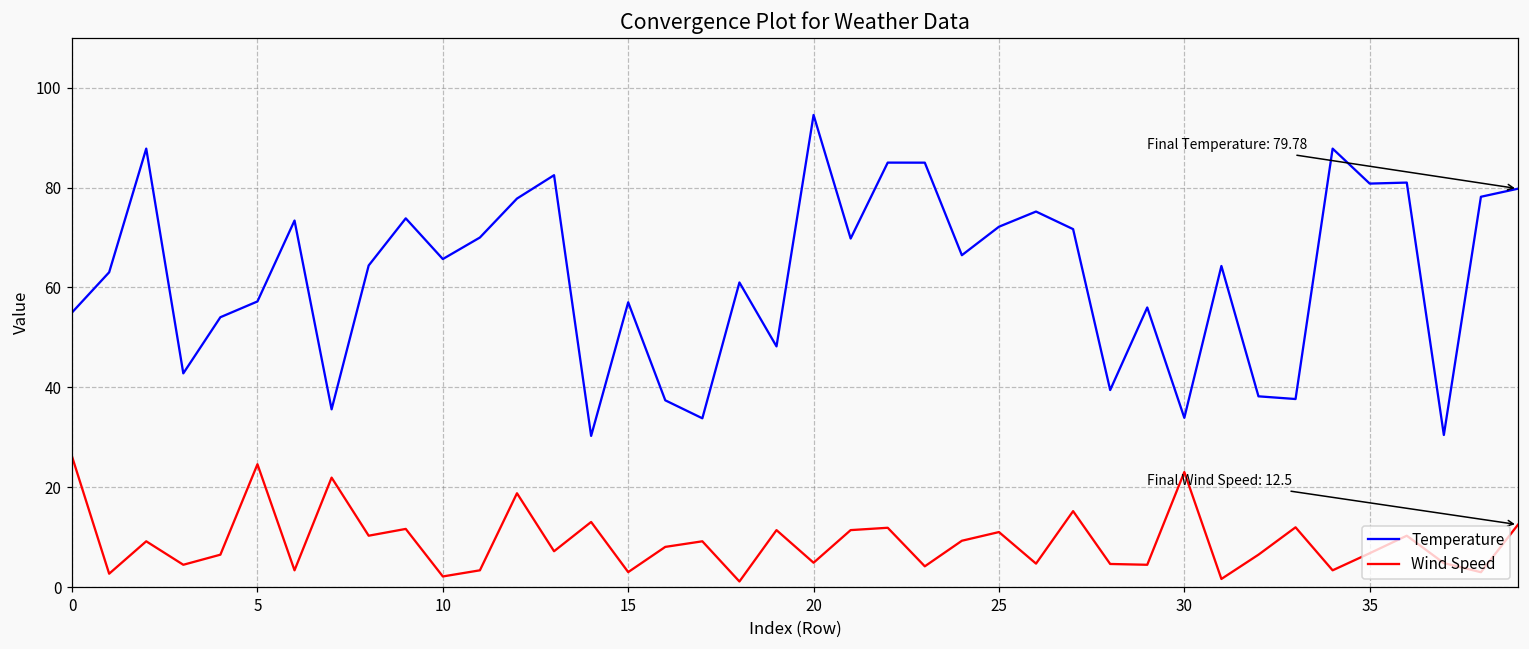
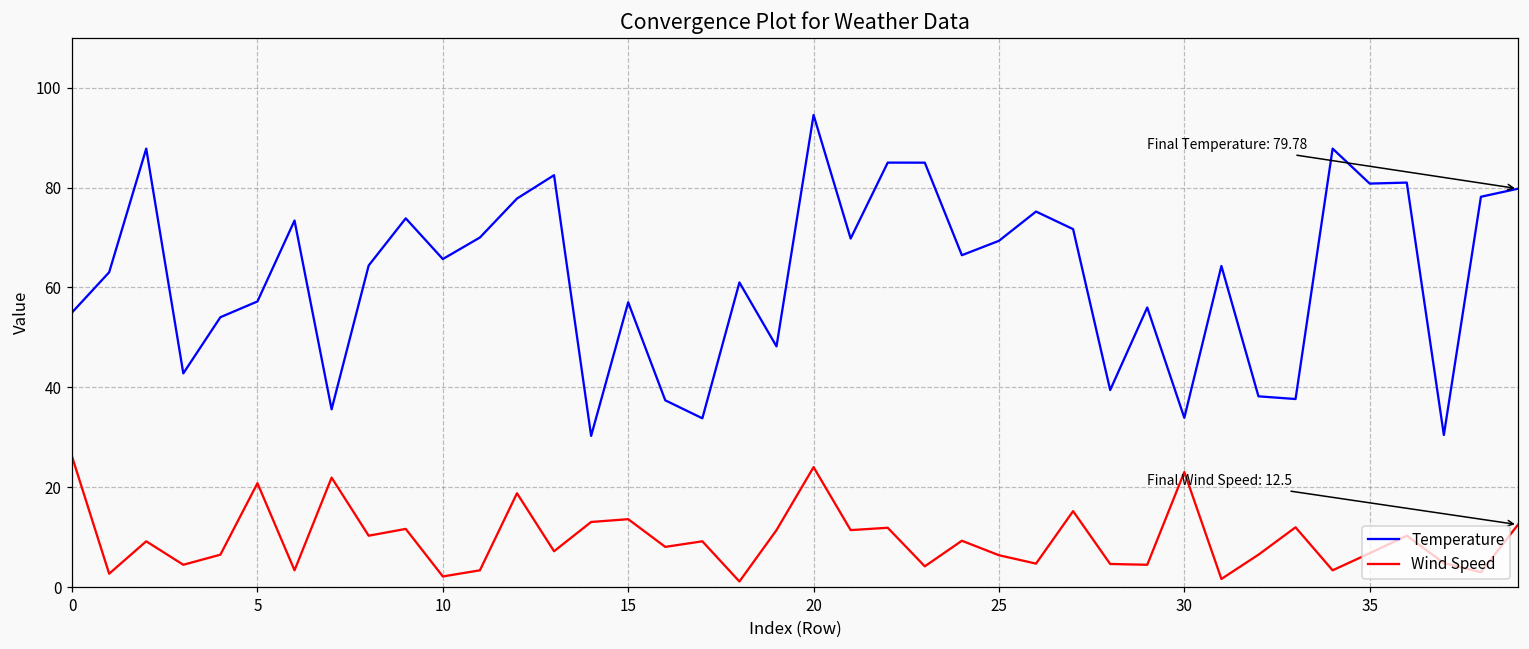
  {
    "Temperature": {
      "0": 55,
      "5": 57,
      "10": 66,
      "15": 57,
      "20": 95,
-     "25": 72,
+     "25": 69,
      "30": 34
    },
    "Wind Speed": {
      "0": 26,
-     "5": 25,
+     "5": 21,
      "10": 2,
-     "15": 3,
-     "20": 5,
-     "25": 11
+     "15": 14,
+     "20": 24,
+     "25": 6
    }
  }
